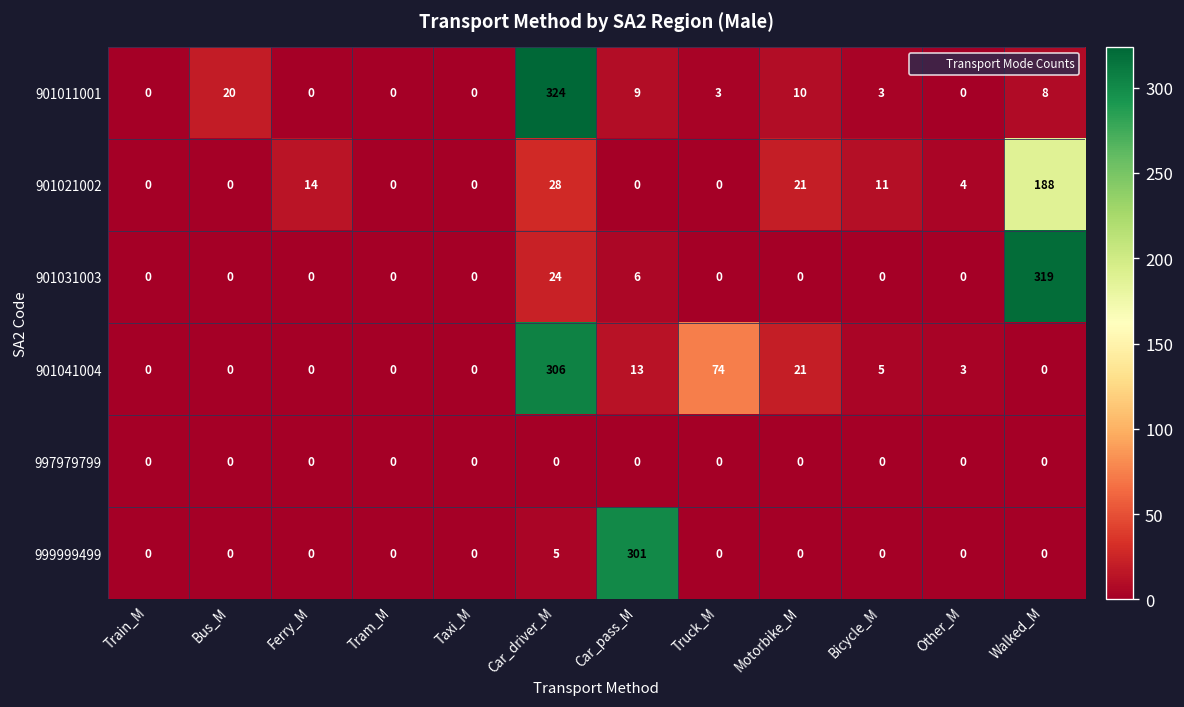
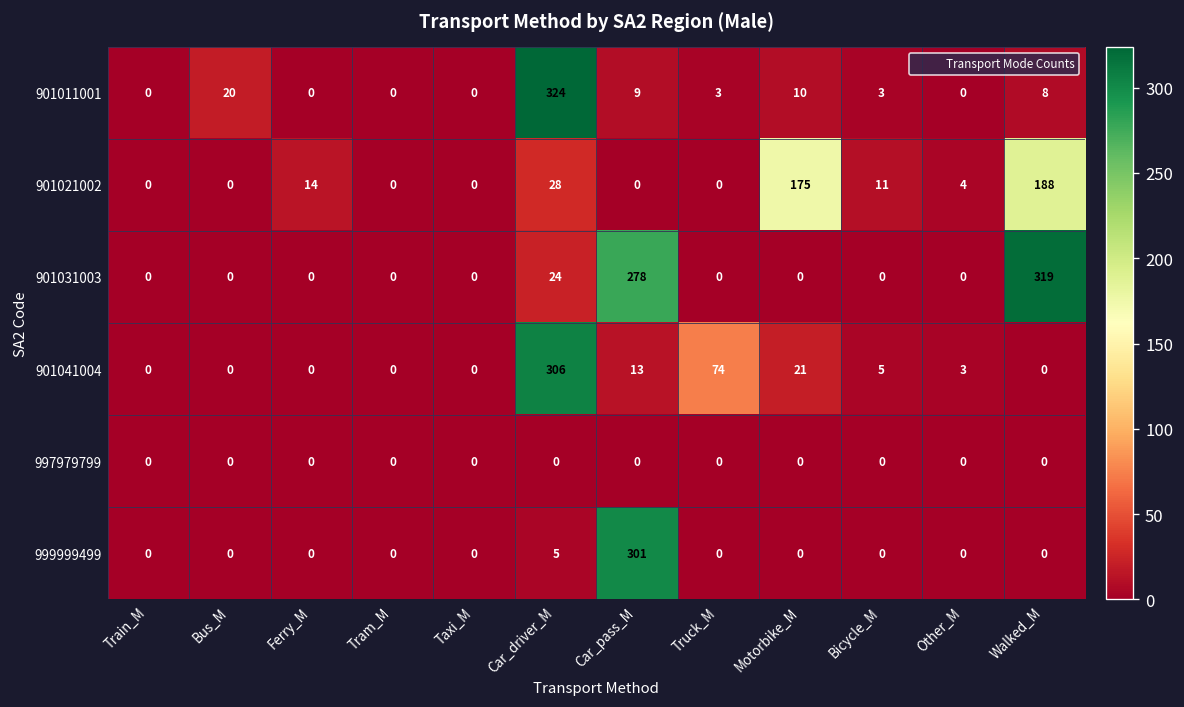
  {
    "901011001": {
      "Train_M": 0,
      "Bus_M": 20,
      "Ferry_M": 0,
      "Tram_M": 0,
      "Taxi_M": 0,
      "Car_driver_M": 324,
      "Car_pass_M": 9,
      "Truck_M": 3,
      "Motorbike_M": 10,
      "Bicycle_M": 3,
      "Other_M": 0,
      "Walked_M": 8
    },
    "901021002": {
      "Train_M": 0,
      "Bus_M": 0,
      "Ferry_M": 14,
      "Tram_M": 0,
      "Taxi_M": 0,
      "Car_driver_M": 28,
      "Car_pass_M": 0,
      "Truck_M": 0,
-     "Motorbike_M": 21,
+     "Motorbike_M": 175,
      "Bicycle_M": 11,
      "Other_M": 4,
      "Walked_M": 188
    },
    "901031003": {
      "Train_M": 0,
      "Bus_M": 0,
      "Ferry_M": 0,
      "Tram_M": 0,
      "Taxi_M": 0,
      "Car_driver_M": 24,
-     "Car_pass_M": 6,
+     "Car_pass_M": 278,
      "Truck_M": 0,
      "Motorbike_M": 0,
      "Bicycle_M": 0,
      "Other_M": 0,
      "Walked_M": 319
    },
    "901041004": {
      "Train_M": 0,
      "Bus_M": 0,
      "Ferry_M": 0,
      "Tram_M": 0,
      "Taxi_M": 0,
      "Car_driver_M": 306,
      "Car_pass_M": 13,
      "Truck_M": 74,
      "Motorbike_M": 21,
      "Bicycle_M": 5,
      "Other_M": 3,
      "Walked_M": 0
    },
    "997979799": {
      "Train_M": 0,
      "Bus_M": 0,
      "Ferry_M": 0,
      "Tram_M": 0,
      "Taxi_M": 0,
      "Car_driver_M": 0,
      "Car_pass_M": 0,
      "Truck_M": 0,
      "Motorbike_M": 0,
      "Bicycle_M": 0,
      "Other_M": 0,
      "Walked_M": 0
    },
    "999999499": {
      "Train_M": 0,
      "Bus_M": 0,
      "Ferry_M": 0,
      "Tram_M": 0,
      "Taxi_M": 0,
      "Car_driver_M": 5,
      "Car_pass_M": 301,
      "Truck_M": 0,
      "Motorbike_M": 0,
      "Bicycle_M": 0,
      "Other_M": 0,
      "Walked_M": 0
    }
  }
